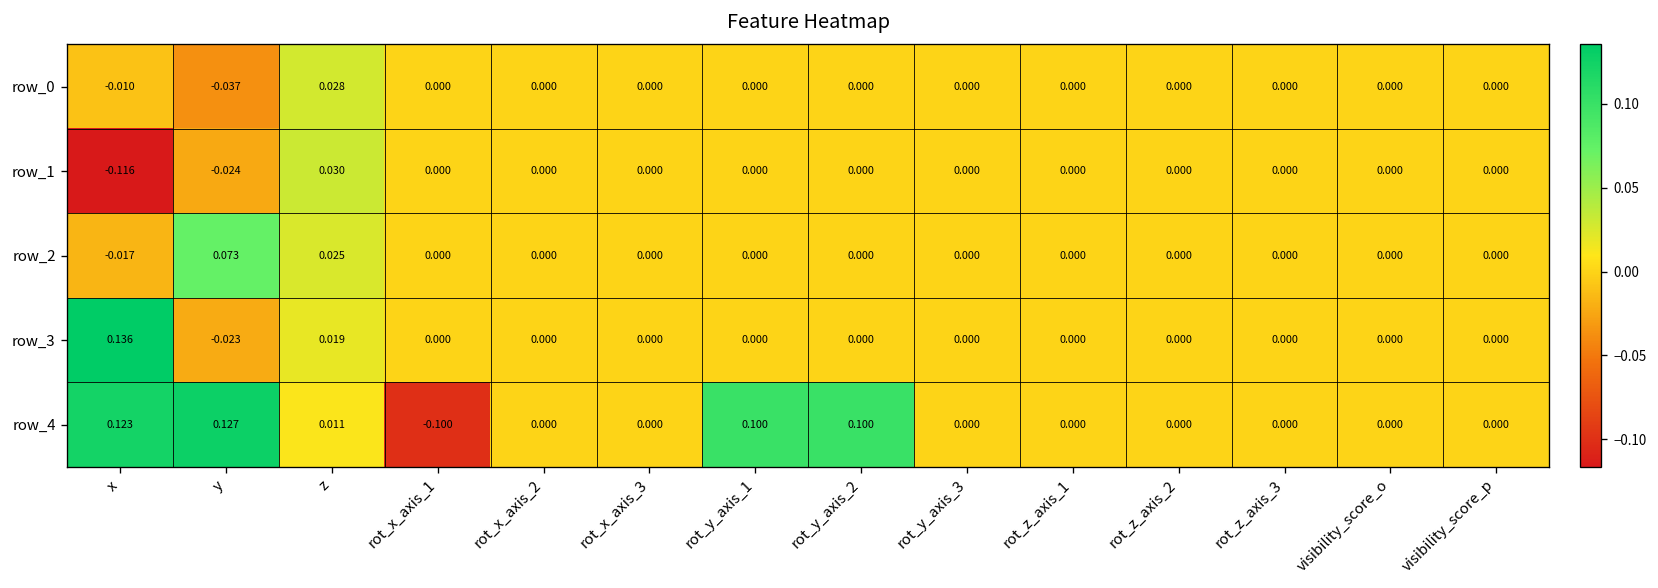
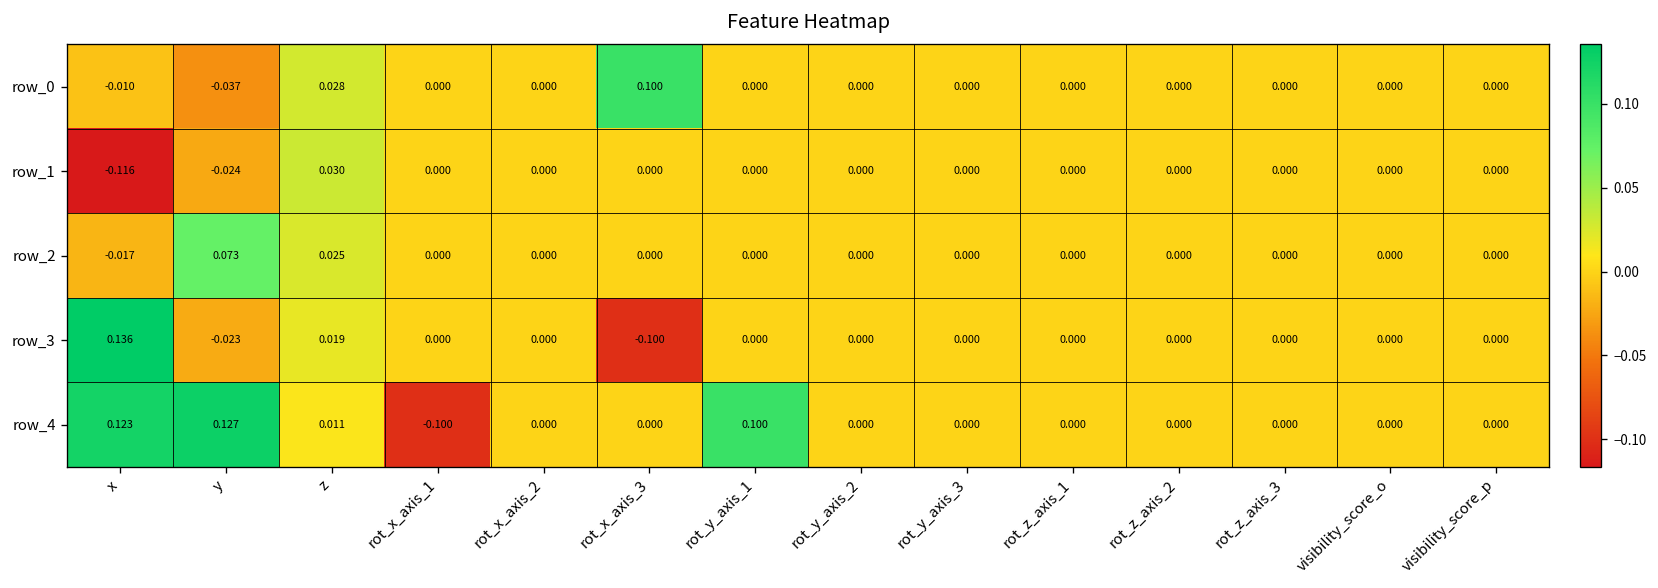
  {
    "row_0": {
      "x": -0.010,
      "y": -0.037,
      "z": 0.028,
      "rot_x_axis_1": 0.000,
      "rot_x_axis_2": 0.000,
-     "rot_x_axis_3": 0.000,
+     "rot_x_axis_3": 0.100,
      "rot_y_axis_1": 0.000,
      "rot_y_axis_2": 0.000,
      "rot_y_axis_3": 0.000,
      "rot_z_axis_1": 0.000,
      "rot_z_axis_2": 0.000,
      "rot_z_axis_3": 0.000,
      "visibility_score_o": 0.000,
      "visibility_score_p": 0.000
    },
    "row_1": {
      "x": -0.116,
      "y": -0.024,
      "z": 0.030,
      "rot_x_axis_1": 0.000,
      "rot_x_axis_2": 0.000,
      "rot_x_axis_3": 0.000,
      "rot_y_axis_1": 0.000,
      "rot_y_axis_2": 0.000,
      "rot_y_axis_3": 0.000,
      "rot_z_axis_1": 0.000,
      "rot_z_axis_2": 0.000,
      "rot_z_axis_3": 0.000,
      "visibility_score_o": 0.000,
      "visibility_score_p": 0.000
    },
    "row_2": {
      "x": -0.017,
      "y": 0.073,
      "z": 0.025,
      "rot_x_axis_1": 0.000,
      "rot_x_axis_2": 0.000,
      "rot_x_axis_3": 0.000,
      "rot_y_axis_1": 0.000,
      "rot_y_axis_2": 0.000,
      "rot_y_axis_3": 0.000,
      "rot_z_axis_1": 0.000,
      "rot_z_axis_2": 0.000,
      "rot_z_axis_3": 0.000,
      "visibility_score_o": 0.000,
      "visibility_score_p": 0.000
    },
    "row_3": {
      "x": 0.136,
      "y": -0.023,
      "z": 0.019,
      "rot_x_axis_1": 0.000,
      "rot_x_axis_2": 0.000,
-     "rot_x_axis_3": 0.000,
+     "rot_x_axis_3": -0.100,
      "rot_y_axis_1": 0.000,
      "rot_y_axis_2": 0.000,
      "rot_y_axis_3": 0.000,
      "rot_z_axis_1": 0.000,
      "rot_z_axis_2": 0.000,
      "rot_z_axis_3": 0.000,
      "visibility_score_o": 0.000,
      "visibility_score_p": 0.000
    },
    "row_4": {
      "x": 0.123,
      "y": 0.127,
      "z": 0.011,
      "rot_x_axis_1": -0.100,
      "rot_x_axis_2": 0.000,
      "rot_x_axis_3": 0.000,
      "rot_y_axis_1": 0.100,
-     "rot_y_axis_2": 0.100,
+     "rot_y_axis_2": 0.000,
      "rot_y_axis_3": 0.000,
      "rot_z_axis_1": 0.000,
      "rot_z_axis_2": 0.000,
      "rot_z_axis_3": 0.000,
      "visibility_score_o": 0.000,
      "visibility_score_p": 0.000
    }
  }
